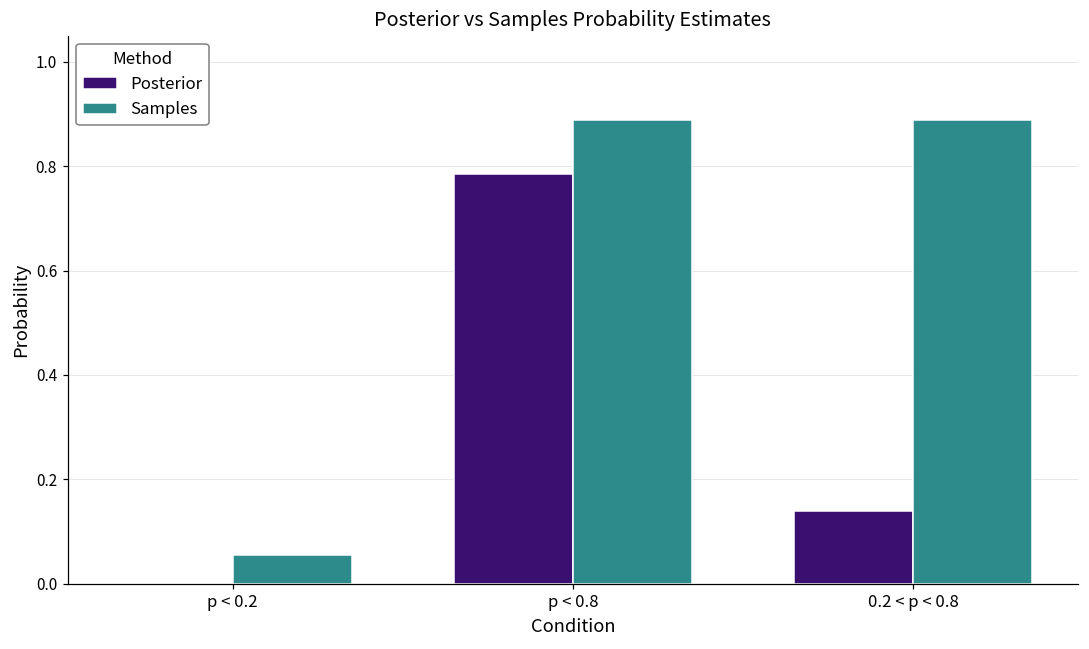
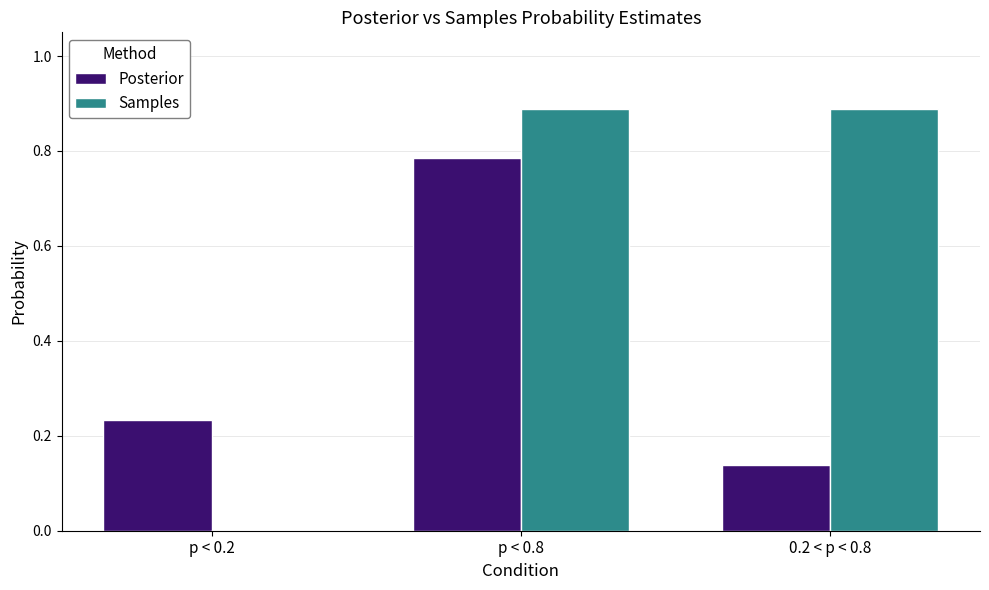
  {
    "Posterior": {
-     "p < 0.2": 0.00,
+     "p < 0.2": 0.23,
      "p < 0.8": 0.79,
      "0.2 < p < 0.8": 0.14
    },
    "Samples": {
-     "p < 0.2": 0.05,
+     "p < 0.2": 0.00,
      "p < 0.8": 0.89,
      "0.2 < p < 0.8": 0.89
    }
  }
